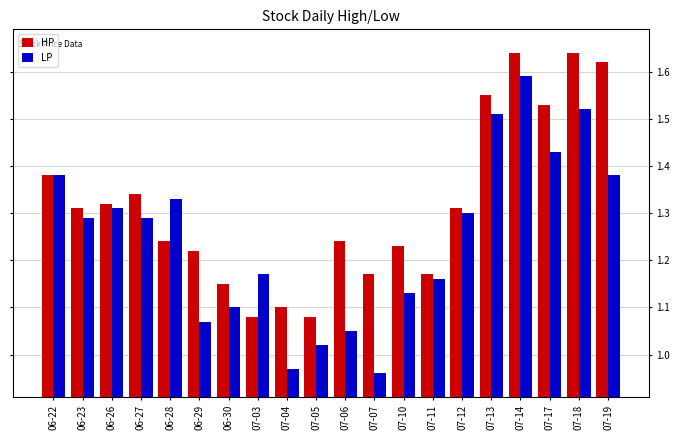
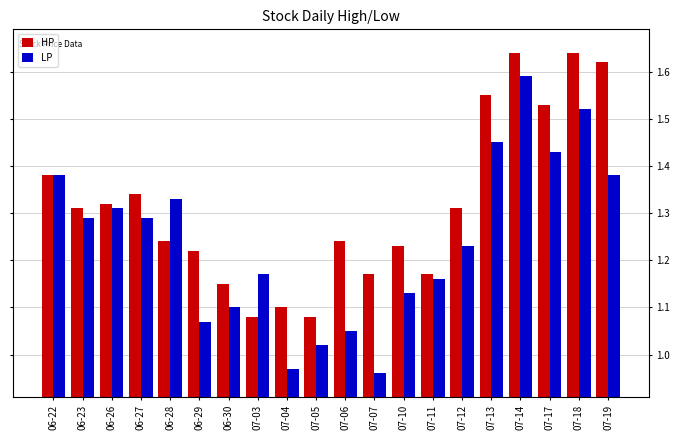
  {
    "HP": {
      "06-22": 1.38,
      "06-23": 1.31,
      "06-26": 1.32,
      "06-27": 1.34,
      "06-28": 1.24,
      "06-29": 1.22,
      "06-30": 1.15,
      "07-03": 1.08,
      "07-04": 1.10,
      "07-05": 1.08,
      "07-06": 1.24,
      "07-07": 1.17,
      "07-10": 1.23,
      "07-11": 1.17,
      "07-12": 1.31,
      "07-13": 1.55,
      "07-14": 1.64,
      "07-17": 1.53,
      "07-18": 1.64,
      "07-19": 1.62
    },
    "LP": {
      "06-22": 1.38,
      "06-23": 1.29,
      "06-26": 1.31,
      "06-27": 1.29,
      "06-28": 1.33,
      "06-29": 1.07,
      "06-30": 1.10,
      "07-03": 1.17,
      "07-04": 0.97,
      "07-05": 1.02,
      "07-06": 1.05,
      "07-07": 0.96,
      "07-10": 1.13,
      "07-11": 1.16,
-     "07-12": 1.30,
-     "07-13": 1.51,
+     "07-12": 1.23,
+     "07-13": 1.45,
      "07-14": 1.59,
      "07-17": 1.43,
      "07-18": 1.52,
      "07-19": 1.38
    }
  }
